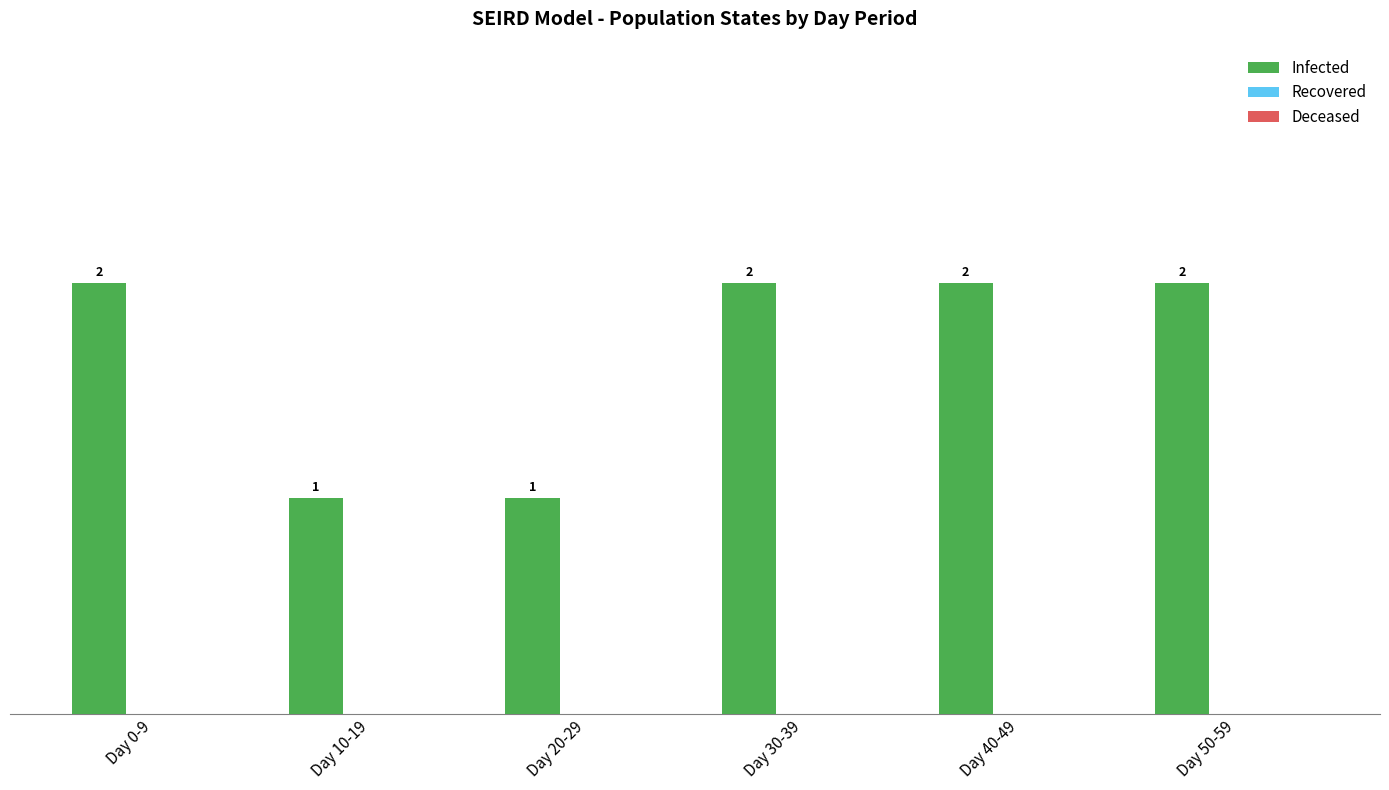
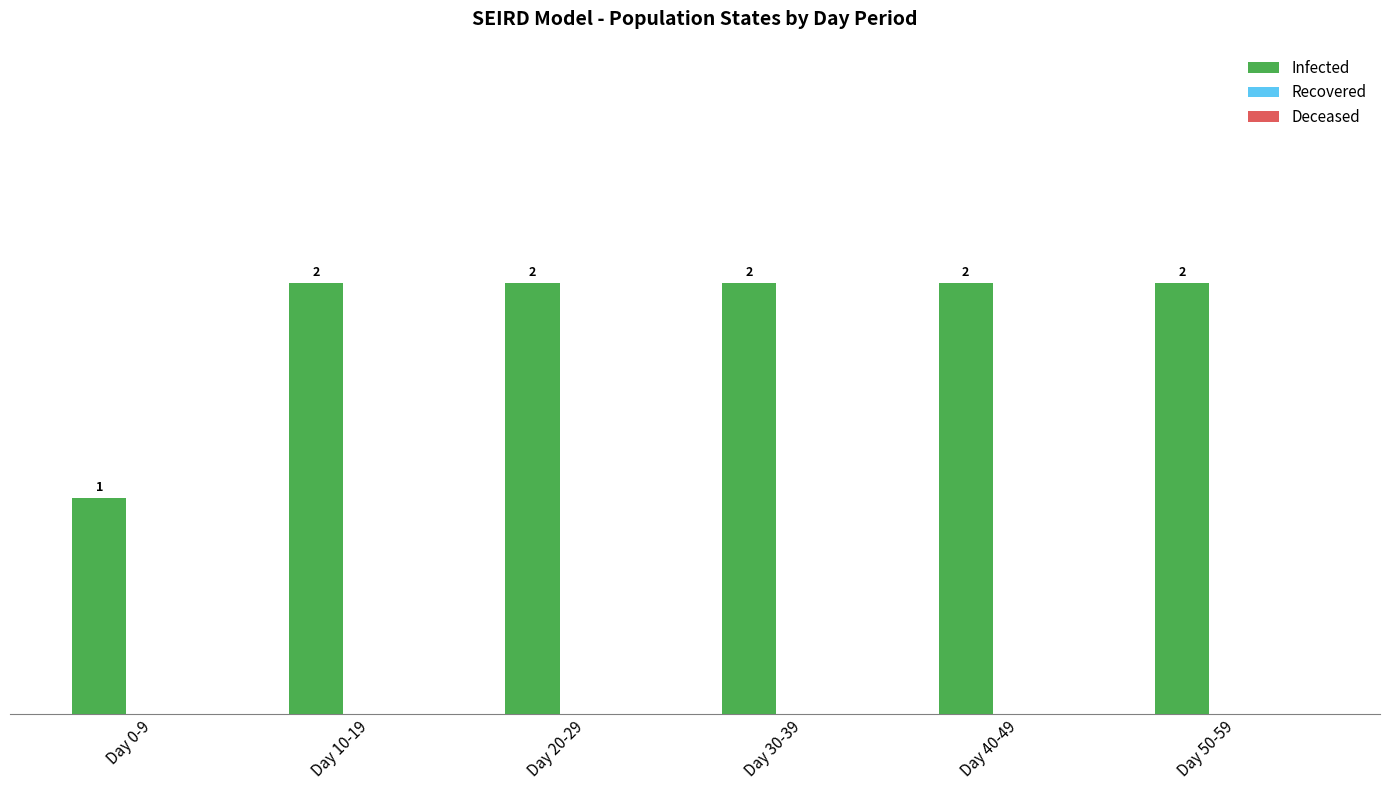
  {
    "Infected": {
-     "Day 0-9": 2,
-     "Day 10-19": 1,
-     "Day 20-29": 1,
+     "Day 0-9": 1,
+     "Day 10-19": 2,
+     "Day 20-29": 2,
      "Day 30-39": 2,
      "Day 40-49": 2,
      "Day 50-59": 2
    }
  }
